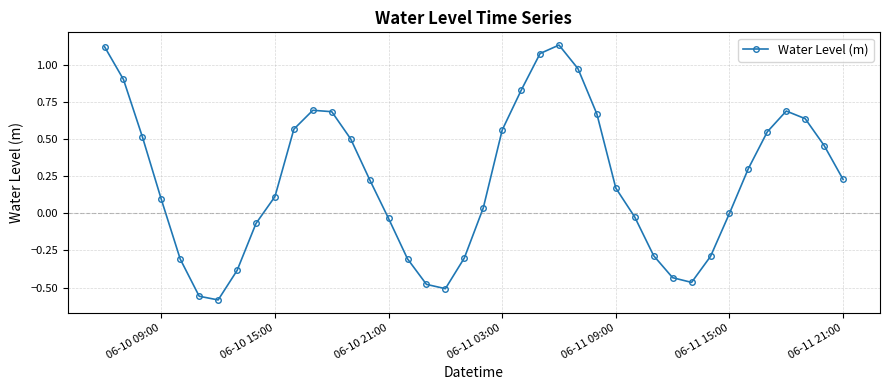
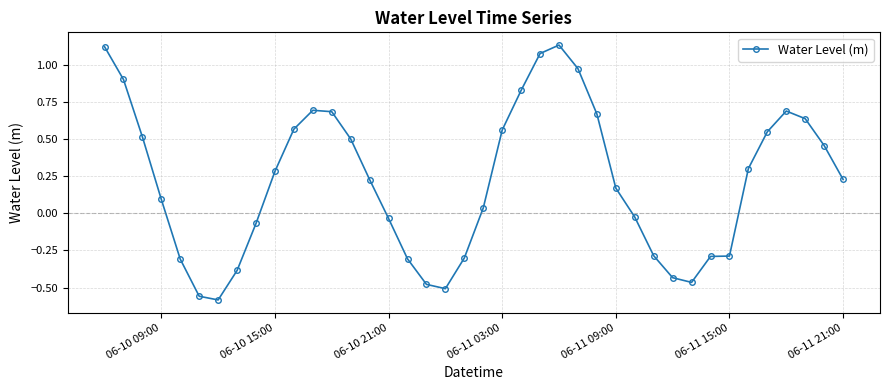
  {
    "06-10 09:00": 0.09,
-   "06-10 15:00": 0.11,
+   "06-10 15:00": 0.28,
    "06-10 21:00": -0.04,
    "06-11 03:00": 0.56,
    "06-11 09:00": 0.17,
-   "06-11 15:00": 0.00,
+   "06-11 15:00": -0.29,
    "06-11 21:00": 0.23
  }
